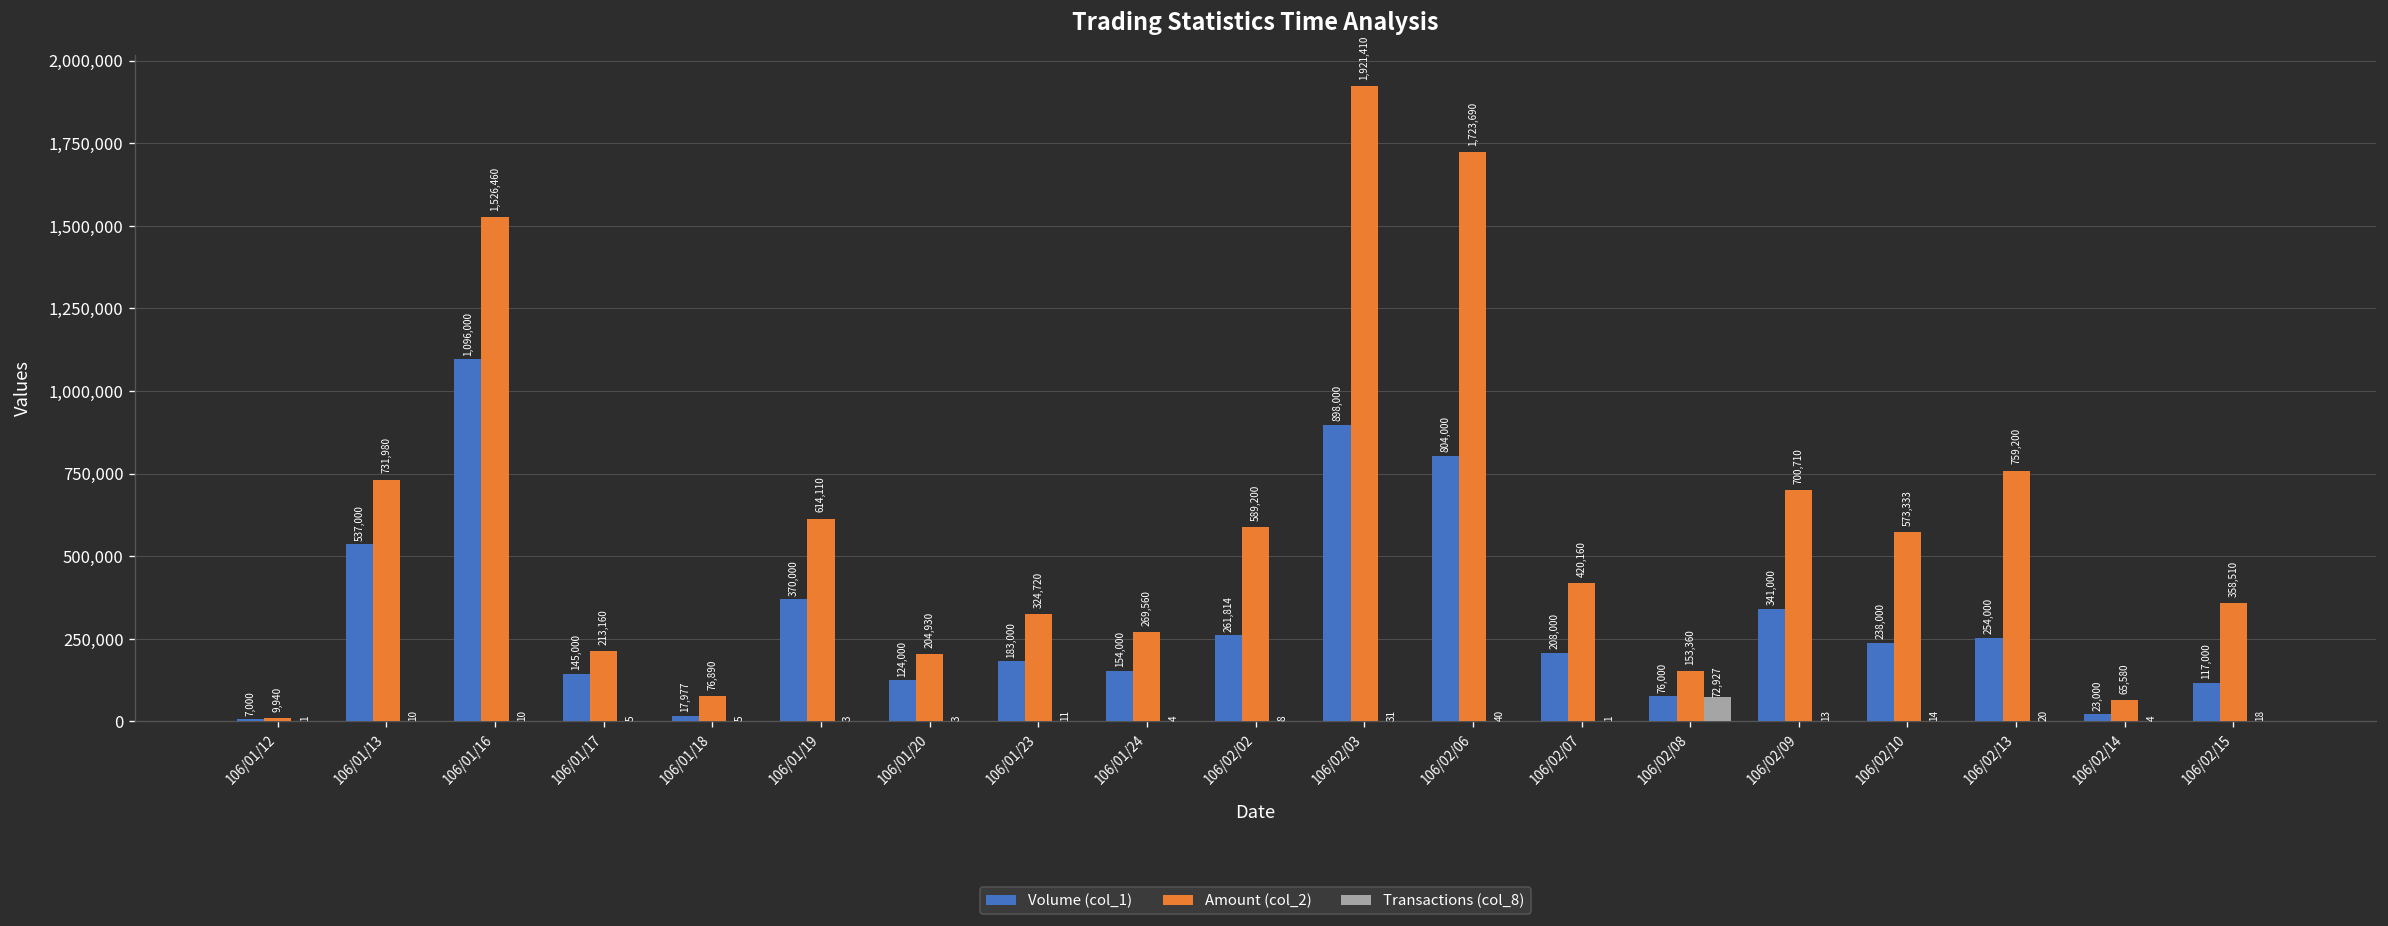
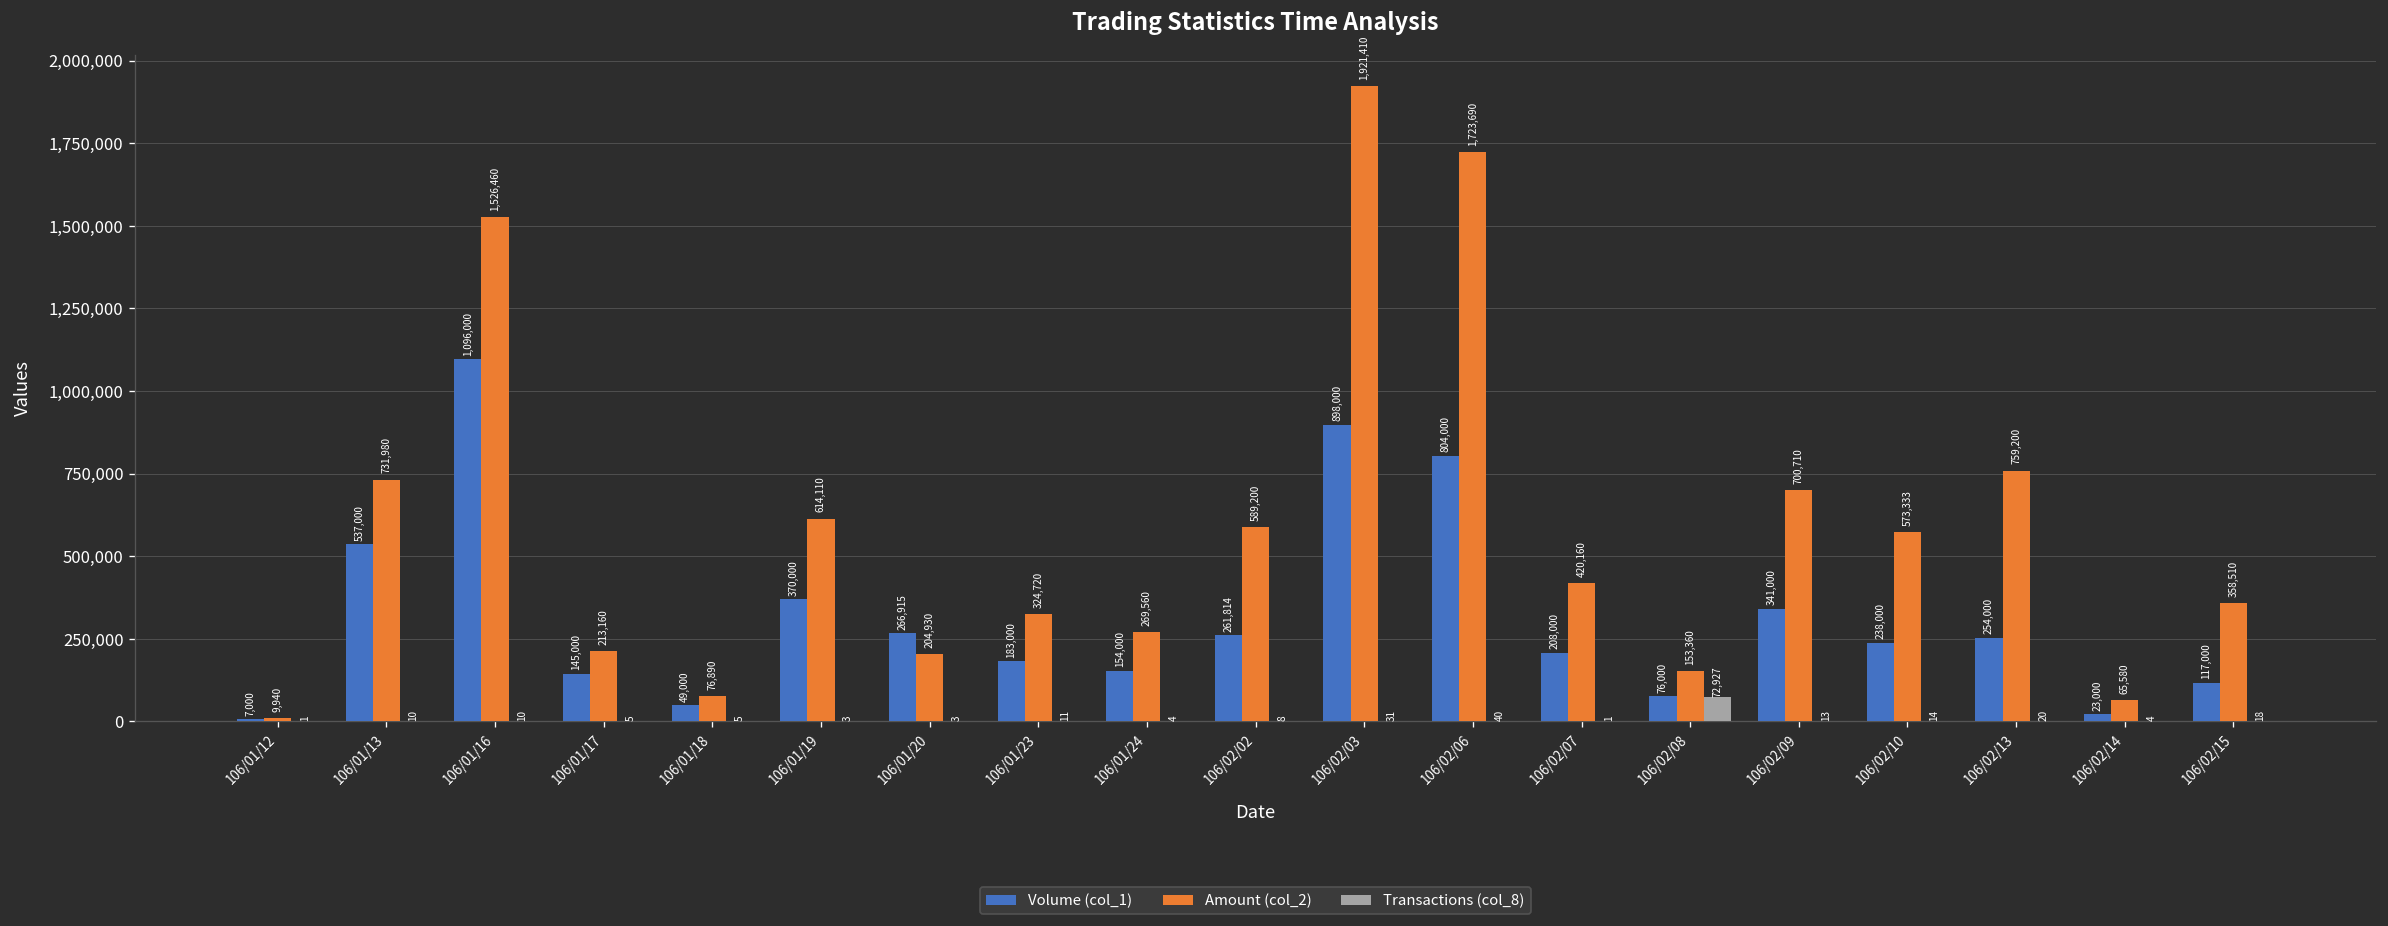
  {
    "Volume (col_1)": {
      "106/01/12": "7,000",
      "106/01/13": "537,000",
      "106/01/16": "1,096,000",
      "106/01/17": "145,000",
-     "106/01/18": "17,977",
+     "106/01/18": "49,000",
      "106/01/19": "370,000",
-     "106/01/20": "124,000",
+     "106/01/20": "266,915",
      "106/01/23": "183,000",
      "106/01/24": "154,000",
      "106/02/02": "261,814",
      "106/02/03": "898,000",
      "106/02/06": "804,000",
      "106/02/07": "208,000",
      "106/02/08": "76,000",
      "106/02/09": "341,000",
      "106/02/10": "238,000",
      "106/02/13": "254,000",
      "106/02/14": "23,000",
      "106/02/15": "117,000"
    },
    "Amount (col_2)": {
      "106/01/12": "9,940",
      "106/01/13": "731,980",
      "106/01/16": "1,526,460",
      "106/01/17": "213,160",
      "106/01/18": "76,890",
      "106/01/19": "614,110",
      "106/01/20": "204,930",
      "106/01/23": "324,720",
      "106/01/24": "269,560",
      "106/02/02": "589,200",
      "106/02/03": "1,921,410",
      "106/02/06": "1,723,690",
      "106/02/07": "420,160",
      "106/02/08": "153,360",
      "106/02/09": "700,710",
      "106/02/10": "573,333",
      "106/02/13": "759,200",
      "106/02/14": "65,580",
      "106/02/15": "358,510"
    },
    "Transactions (col_8)": {
      "106/01/12": "1",
      "106/01/13": "10",
      "106/01/16": "10",
      "106/01/17": "5",
      "106/01/18": "5",
      "106/01/19": "3",
      "106/01/20": "3",
      "106/01/23": "11",
      "106/01/24": "4",
      "106/02/02": "8",
      "106/02/03": "31",
      "106/02/06": "40",
      "106/02/07": "1",
      "106/02/08": "72,927",
      "106/02/09": "13",
      "106/02/10": "14",
      "106/02/13": "20",
      "106/02/14": "4",
      "106/02/15": "18"
    }
  }
